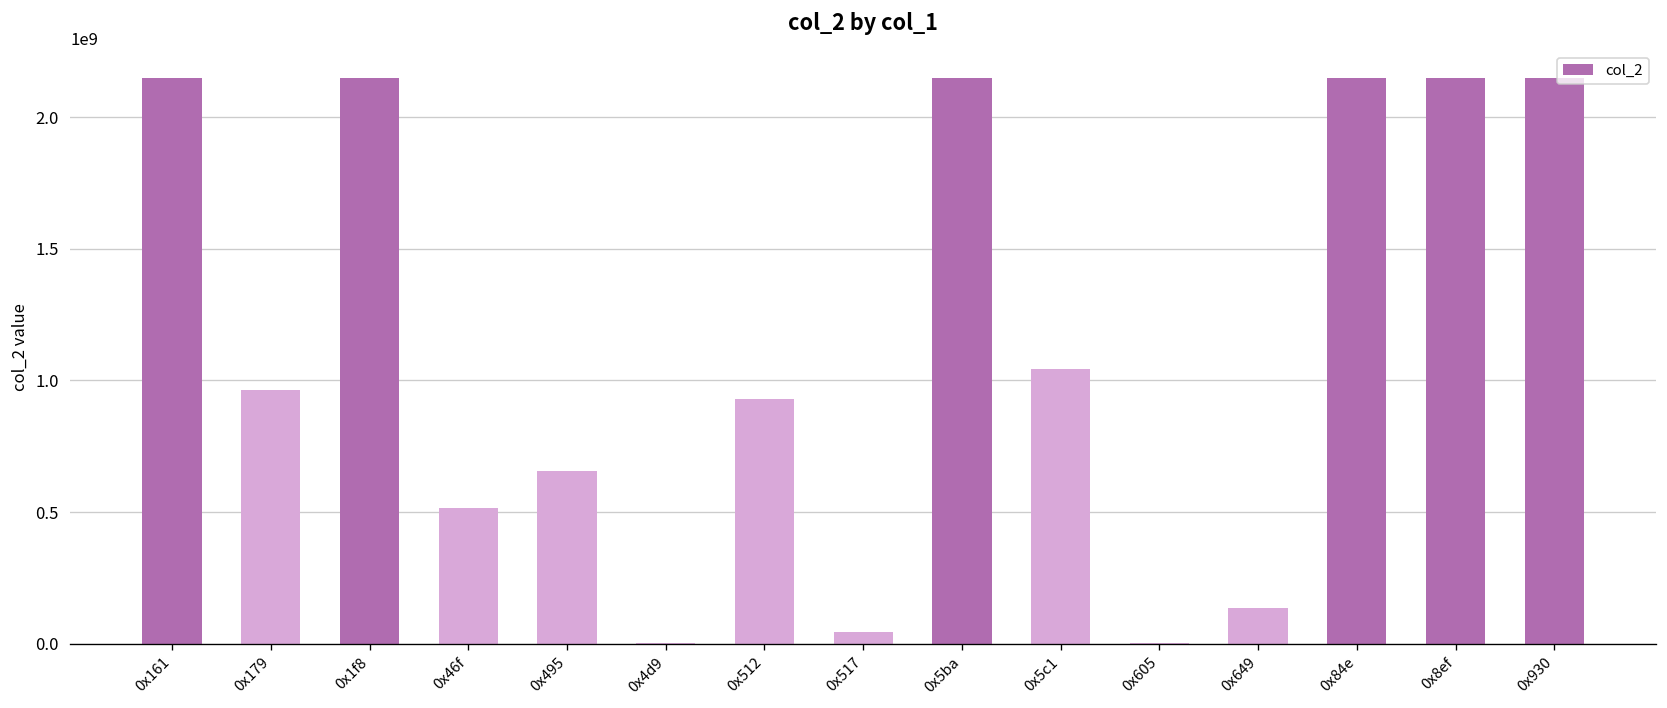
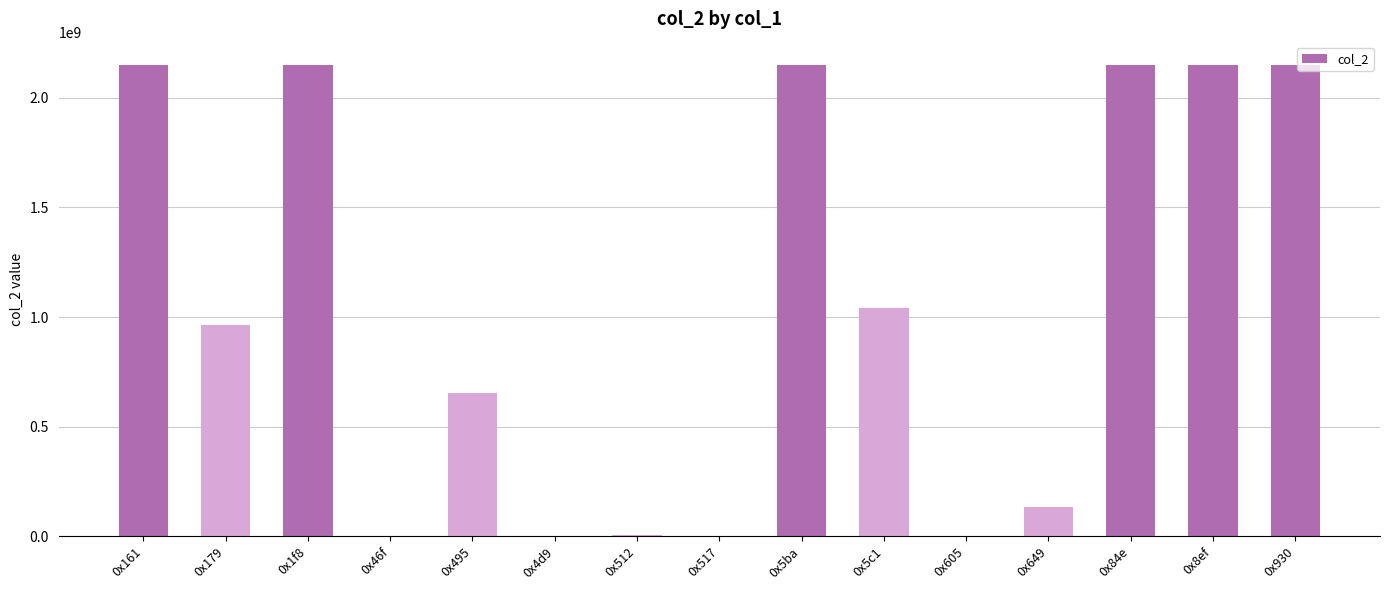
  {
    "0x161": 2150000000,
    "0x179": 960000000,
    "0x1f8": 2150000000,
-   "0x46f": 510000000,
+   "0x46f": 0,
    "0x495": 650000000,
-   "0x512": 930000000,
-   "0x517": 50000000,
+   "0x512": 10000000,
+   "0x517": 0,
    "0x5ba": 2150000000,
    "0x5c1": 1040000000,
    "0x649": 140000000,
    "0x84e": 2150000000,
    "0x8ef": 2150000000,
    "0x930": 2150000000
  }
